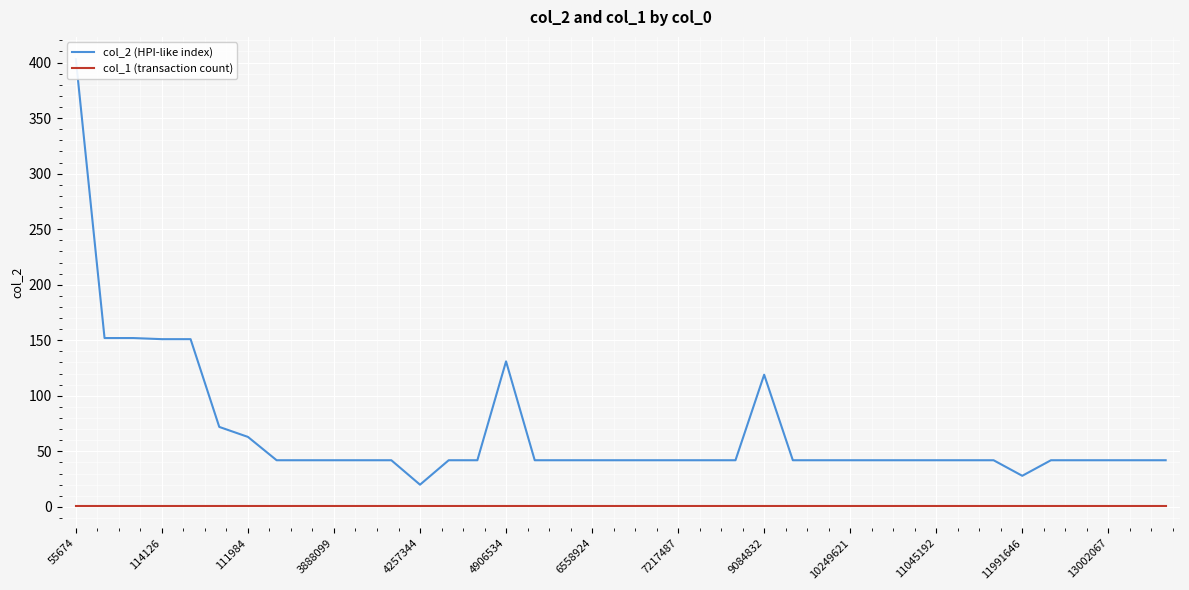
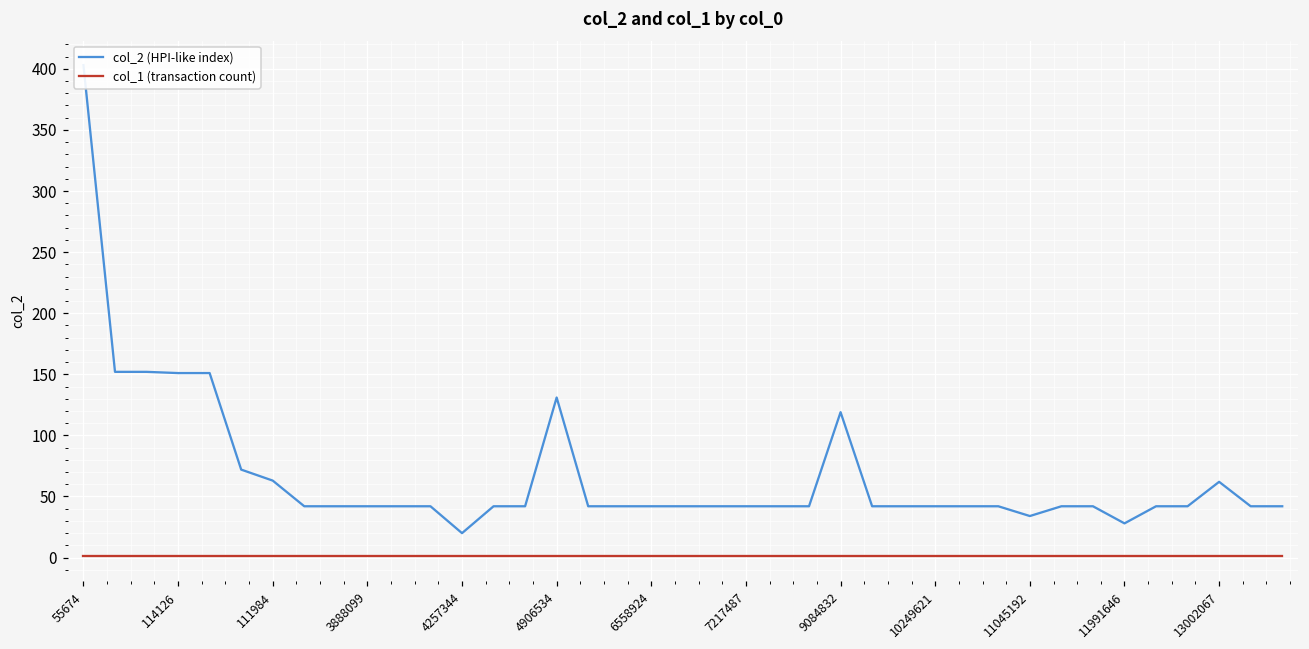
  {
    "col_2 (HPI-like index)": {
      "114126": 151,
      "111984": 63,
      "3888099": 42,
      "4257344": 20,
      "4906534": 131,
      "6558924": 42,
      "7217487": 42,
      "9084832": 119,
      "10249621": 42,
-     "11045192": 42,
+     "11045192": 34,
      "11991646": 28,
-     "13002067": 42
+     "13002067": 62
    },
    "col_1 (transaction count)": {
      "55674": 1,
      "114126": 1,
      "111984": 1,
      "3888099": 1,
      "4257344": 1,
      "4906534": 1,
      "6558924": 1,
      "7217487": 1,
      "9084832": 1,
      "10249621": 1,
      "11045192": 1,
      "11991646": 1,
      "13002067": 1
    }
  }
